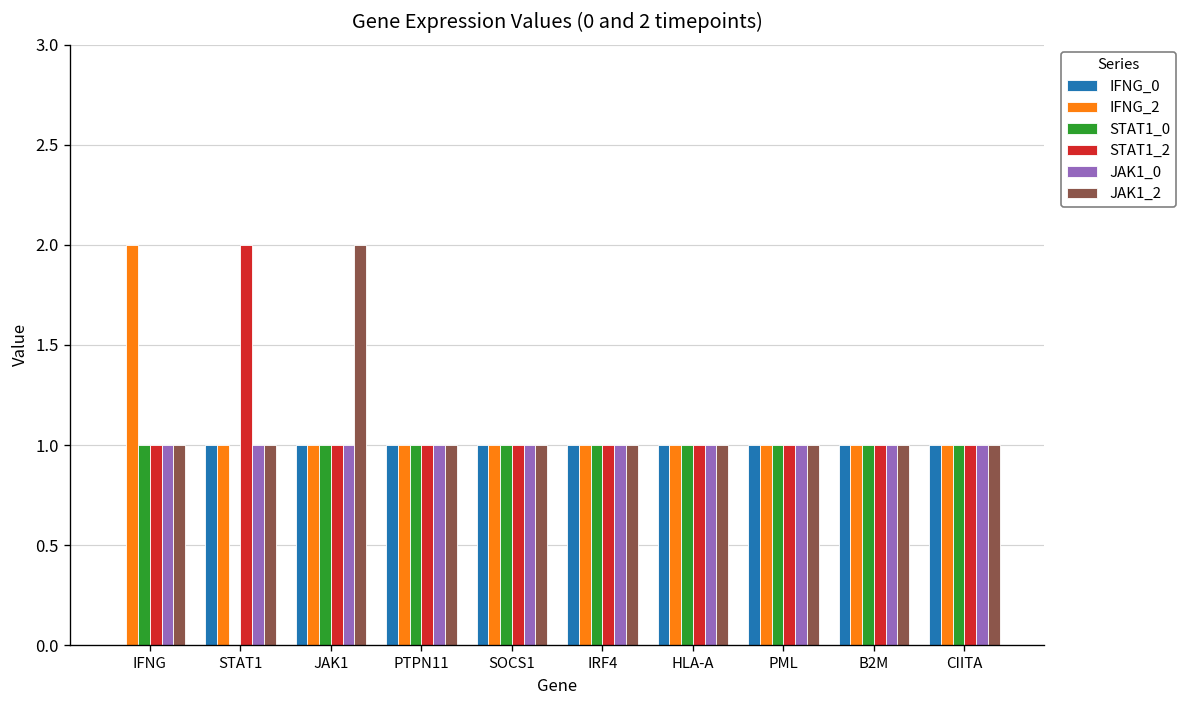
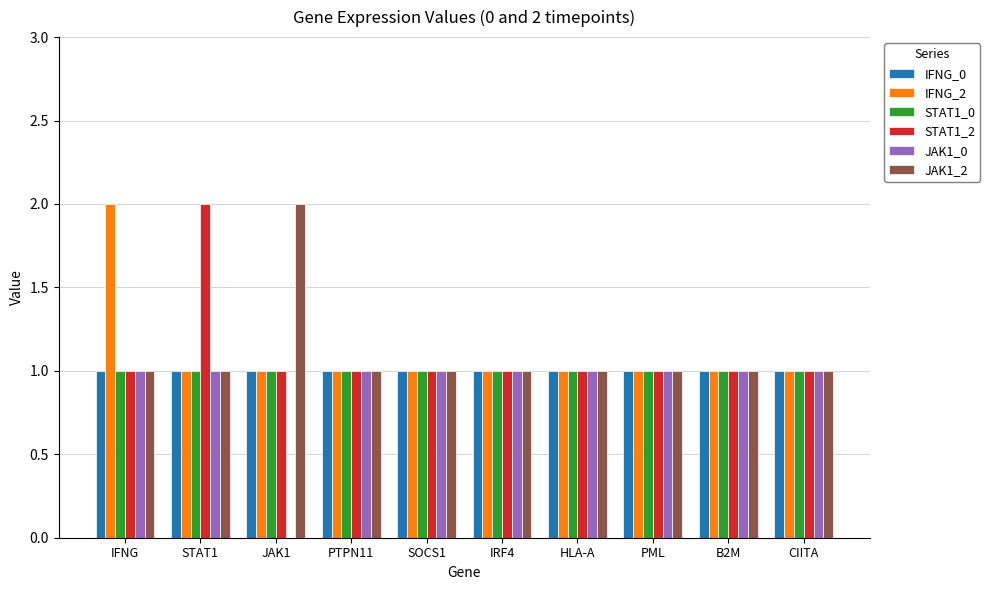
  {
    "IFNG_0": {
-     "IFNG": 0,
+     "IFNG": 1,
      "STAT1": 1,
      "JAK1": 1,
      "PTPN11": 1,
      "SOCS1": 1,
      "IRF4": 1,
      "HLA-A": 1,
      "PML": 1,
      "B2M": 1,
      "CIITA": 1
    },
    "IFNG_2": {
      "IFNG": 2,
      "STAT1": 1,
      "JAK1": 1,
      "PTPN11": 1,
      "SOCS1": 1,
      "IRF4": 1,
      "HLA-A": 1,
      "PML": 1,
      "B2M": 1,
      "CIITA": 1
    },
    "STAT1_0": {
      "IFNG": 1,
-     "STAT1": 0,
+     "STAT1": 1,
      "JAK1": 1,
      "PTPN11": 1,
      "SOCS1": 1,
      "IRF4": 1,
      "HLA-A": 1,
      "PML": 1,
      "B2M": 1,
      "CIITA": 1
    },
    "STAT1_2": {
      "IFNG": 1,
      "STAT1": 2,
      "JAK1": 1,
      "PTPN11": 1,
      "SOCS1": 1,
      "IRF4": 1,
      "HLA-A": 1,
      "PML": 1,
      "B2M": 1,
      "CIITA": 1
    },
    "JAK1_0": {
      "IFNG": 1,
      "STAT1": 1,
-     "JAK1": 1,
+     "JAK1": 0,
      "PTPN11": 1,
      "SOCS1": 1,
      "IRF4": 1,
      "HLA-A": 1,
      "PML": 1,
      "B2M": 1,
      "CIITA": 1
    },
    "JAK1_2": {
      "IFNG": 1,
      "STAT1": 1,
      "JAK1": 2,
      "PTPN11": 1,
      "SOCS1": 1,
      "IRF4": 1,
      "HLA-A": 1,
      "PML": 1,
      "B2M": 1,
      "CIITA": 1
    }
  }
